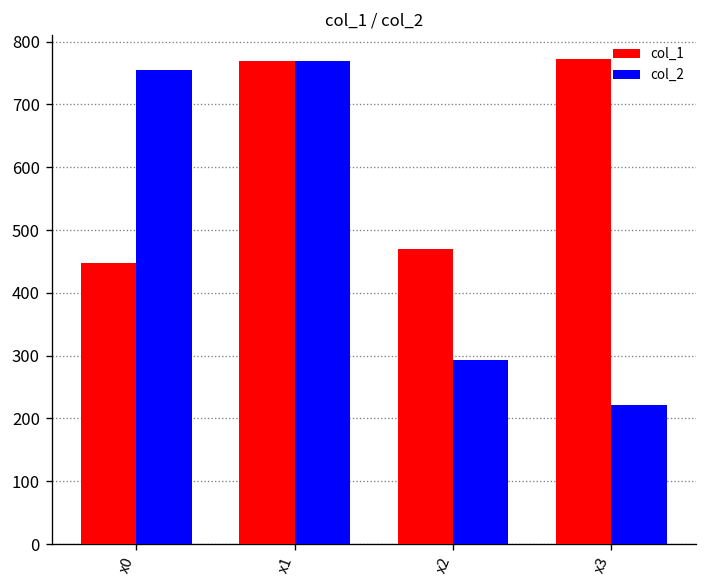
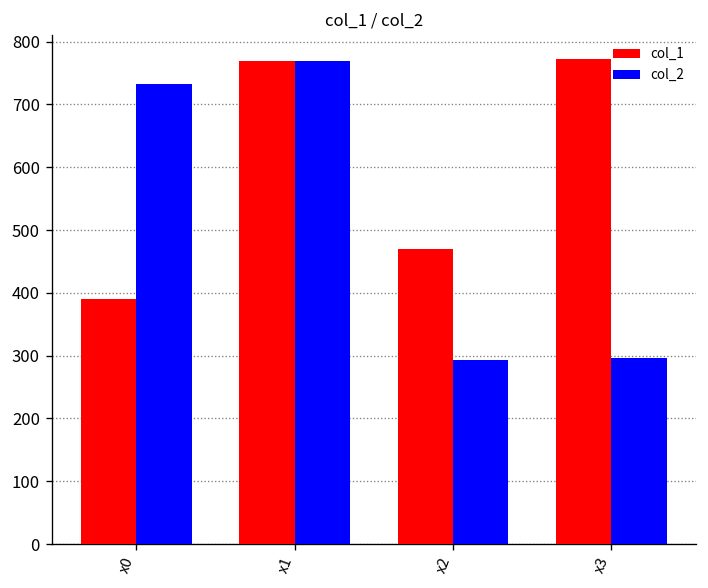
  {
    "col_1": {
-     "x0": 450,
+     "x0": 390,
      "x1": 770,
      "x2": 470,
      "x3": 770
    },
    "col_2": {
-     "x0": 760,
+     "x0": 730,
      "x1": 770,
      "x2": 290,
-     "x3": 220
+     "x3": 300
    }
  }
